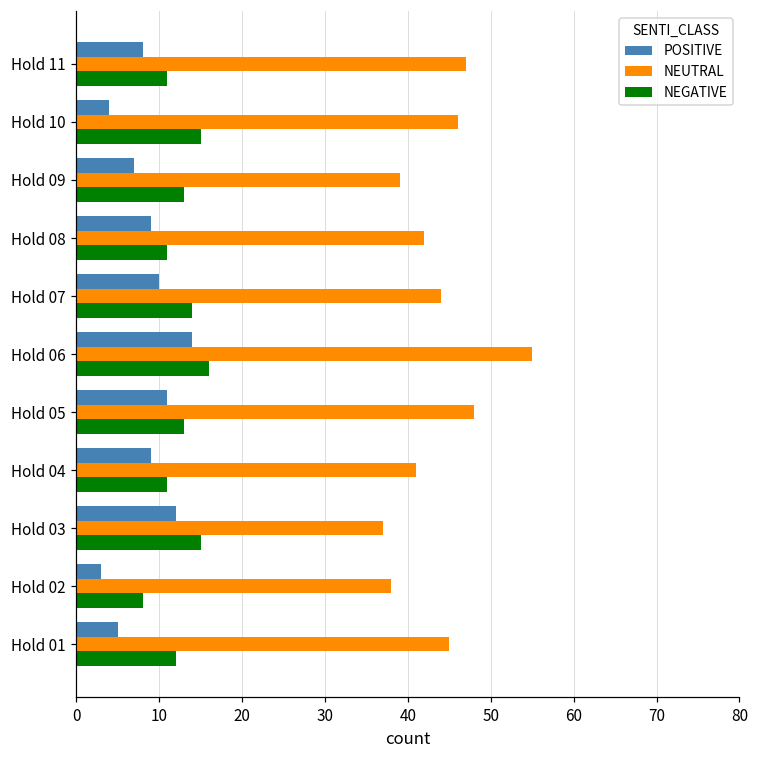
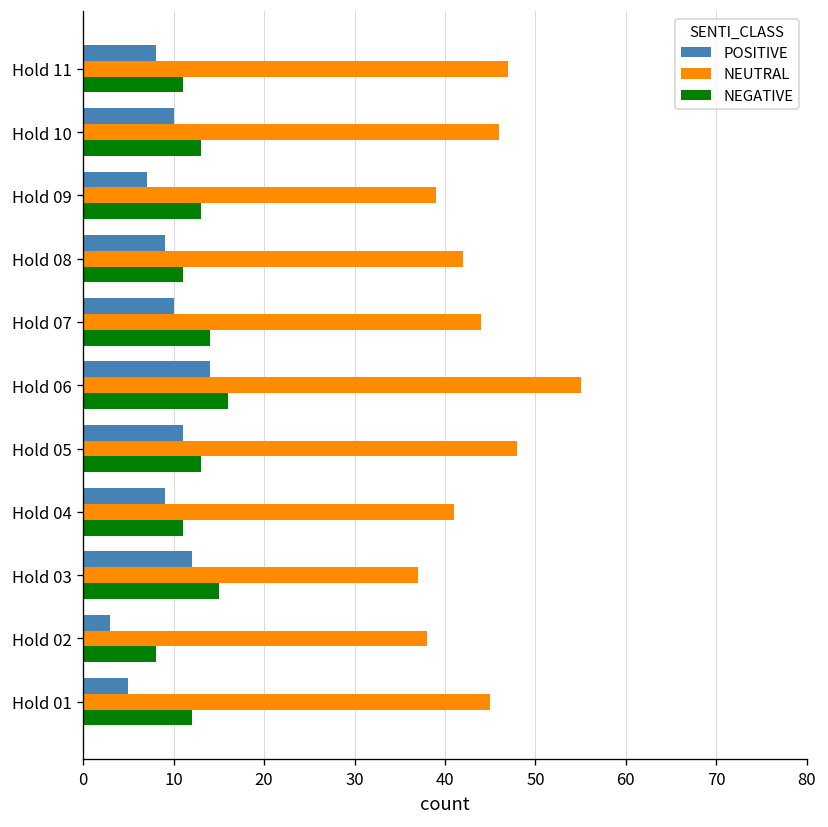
  {
    "POSITIVE": {
      "Hold 11": 8,
-     "Hold 10": 4,
+     "Hold 10": 10,
      "Hold 09": 7,
      "Hold 08": 9,
      "Hold 07": 10,
      "Hold 06": 14,
      "Hold 05": 11,
      "Hold 04": 9,
      "Hold 03": 12,
      "Hold 02": 3,
      "Hold 01": 5
    },
    "NEUTRAL": {
      "Hold 11": 47,
      "Hold 10": 46,
      "Hold 09": 39,
      "Hold 08": 42,
      "Hold 07": 44,
      "Hold 06": 55,
      "Hold 05": 48,
      "Hold 04": 41,
      "Hold 03": 37,
      "Hold 02": 38,
      "Hold 01": 45
    },
    "NEGATIVE": {
      "Hold 11": 11,
-     "Hold 10": 15,
+     "Hold 10": 13,
      "Hold 09": 13,
      "Hold 08": 11,
      "Hold 07": 14,
      "Hold 06": 16,
      "Hold 05": 13,
      "Hold 04": 11,
      "Hold 03": 15,
      "Hold 02": 8,
      "Hold 01": 12
    }
  }
